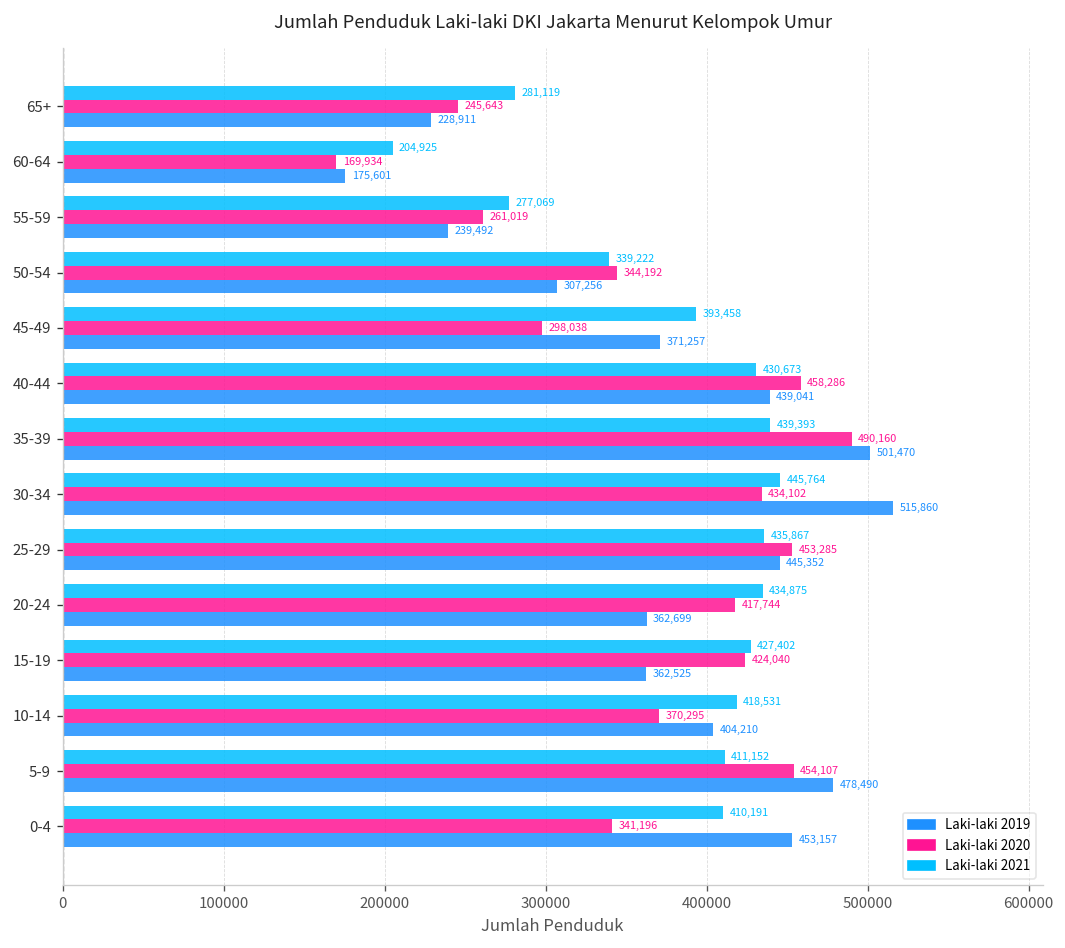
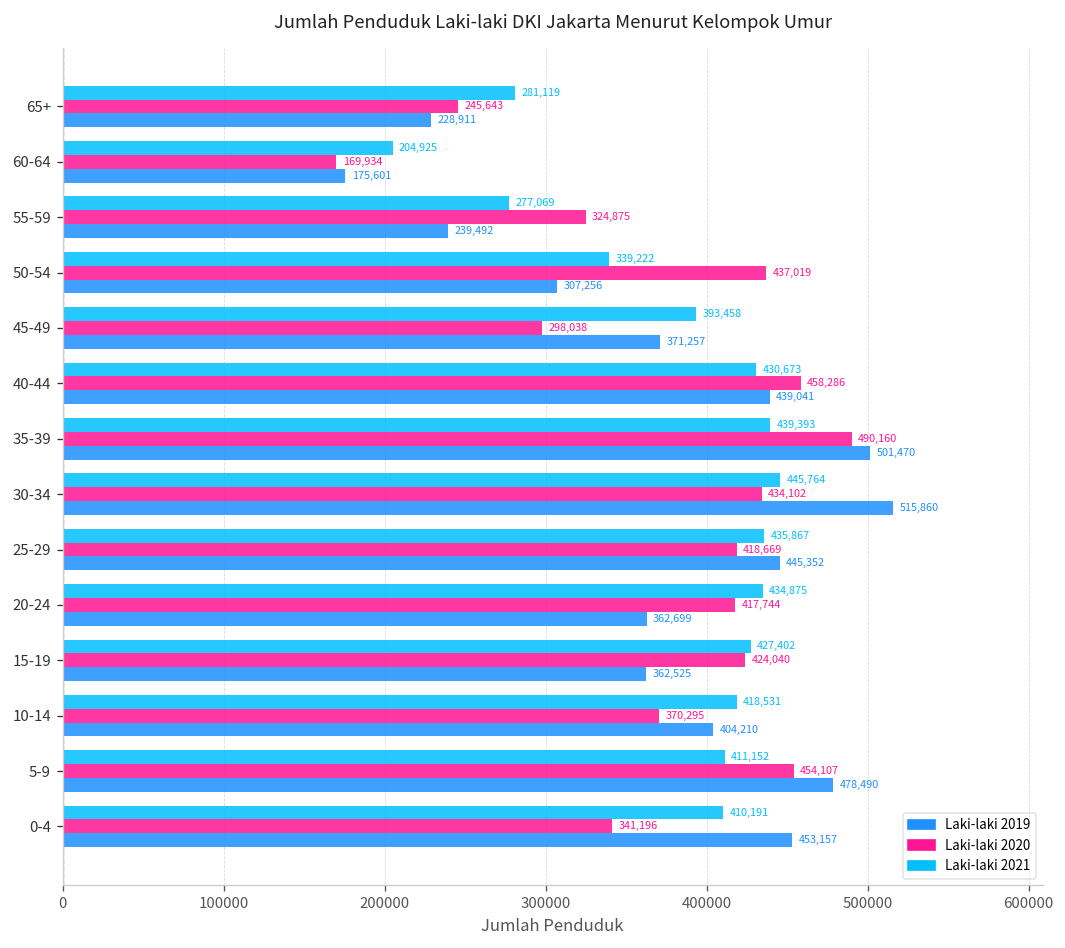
  {
    "Laki-laki 2020": {
      "65+": "245,643",
      "60-64": "169,934",
-     "55-59": "261,019",
-     "50-54": "344,192",
+     "55-59": "324,875",
+     "50-54": "437,019",
      "45-49": "298,038",
      "40-44": "458,286",
      "35-39": "490,160",
      "30-34": "434,102",
-     "25-29": "453,285",
+     "25-29": "418,669",
      "20-24": "417,744",
      "15-19": "424,040",
      "10-14": "370,295",
      "5-9": "454,107",
      "0-4": "341,196"
    }
  }
